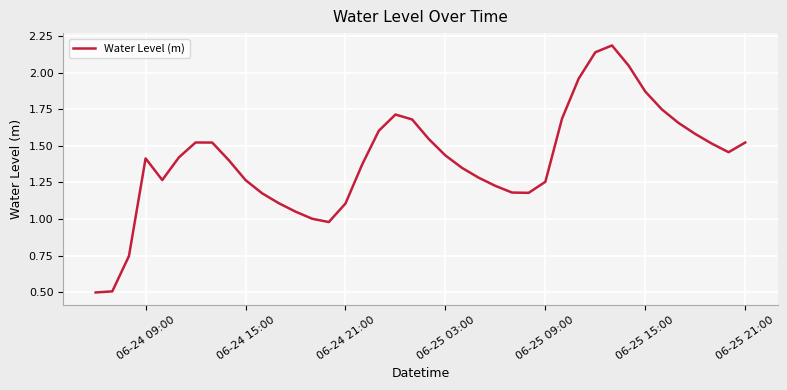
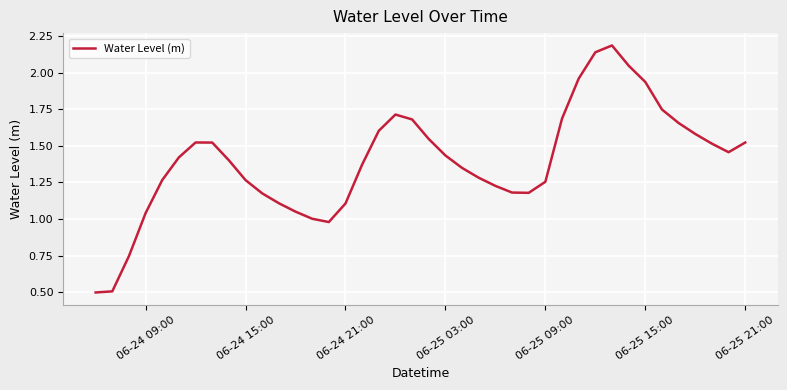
  {
-   "06-24 09:00": 1.41,
+   "06-24 09:00": 1.04,
    "06-24 15:00": 1.27,
    "06-24 21:00": 1.11,
    "06-25 03:00": 1.43,
    "06-25 09:00": 1.25,
-   "06-25 15:00": 1.87,
+   "06-25 15:00": 1.94,
    "06-25 21:00": 1.52
  }
